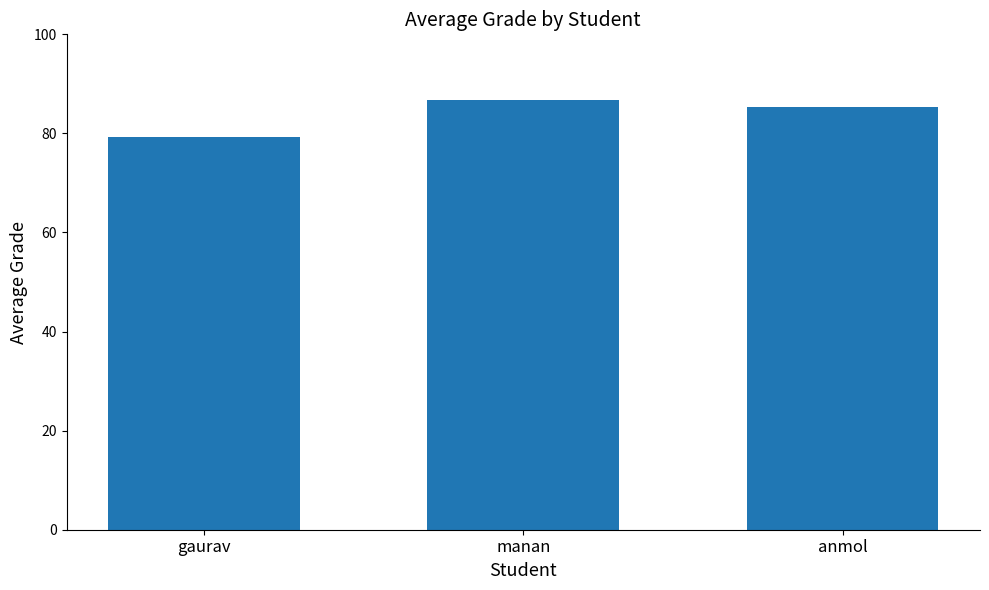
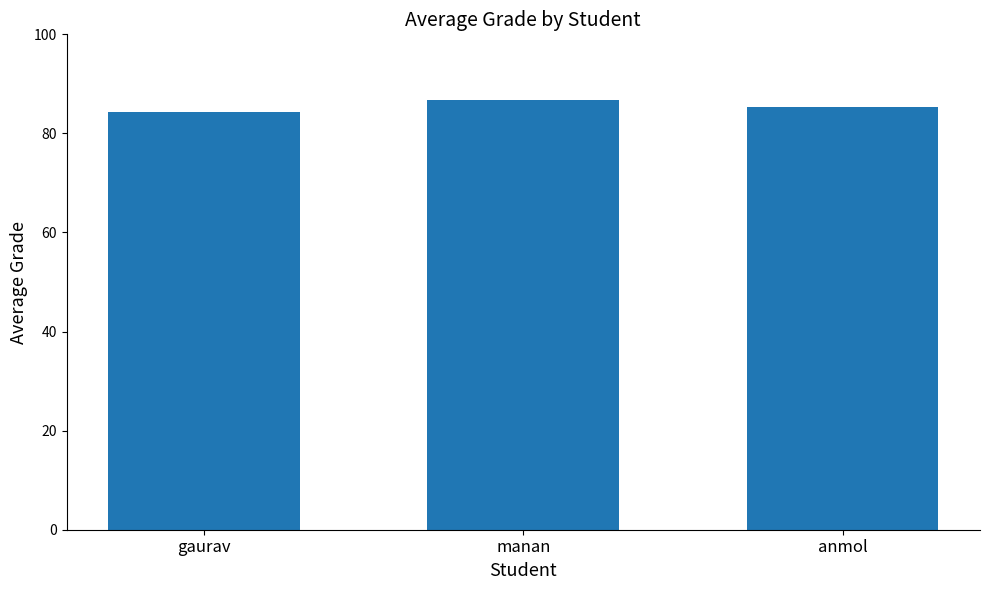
  {
-   "gaurav": 79,
+   "gaurav": 84,
    "manan": 87,
    "anmol": 85
  }
